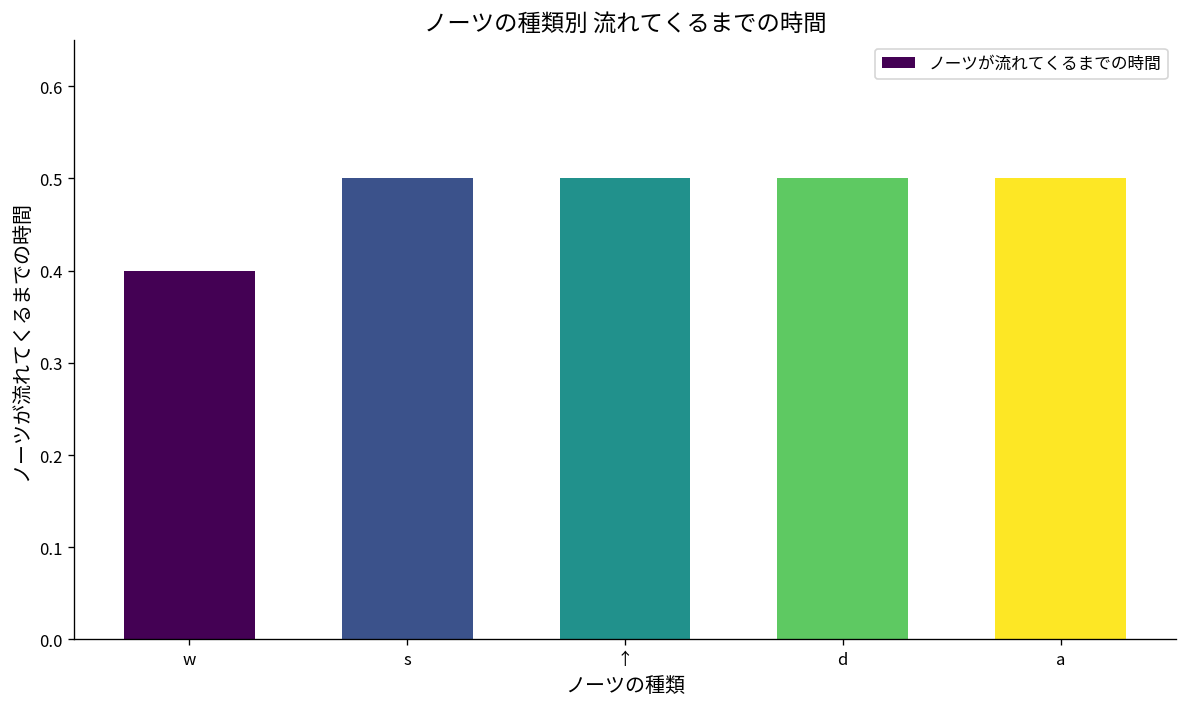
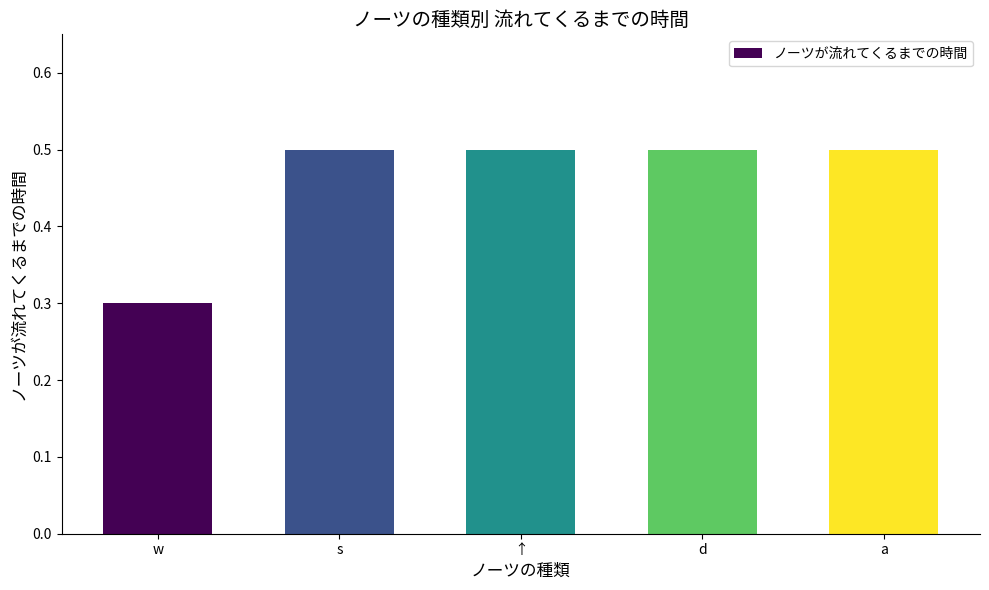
  {
-   "w": 0.4,
+   "w": 0.3,
    "s": 0.5,
    "↑": 0.5,
    "d": 0.5,
    "a": 0.5
  }
